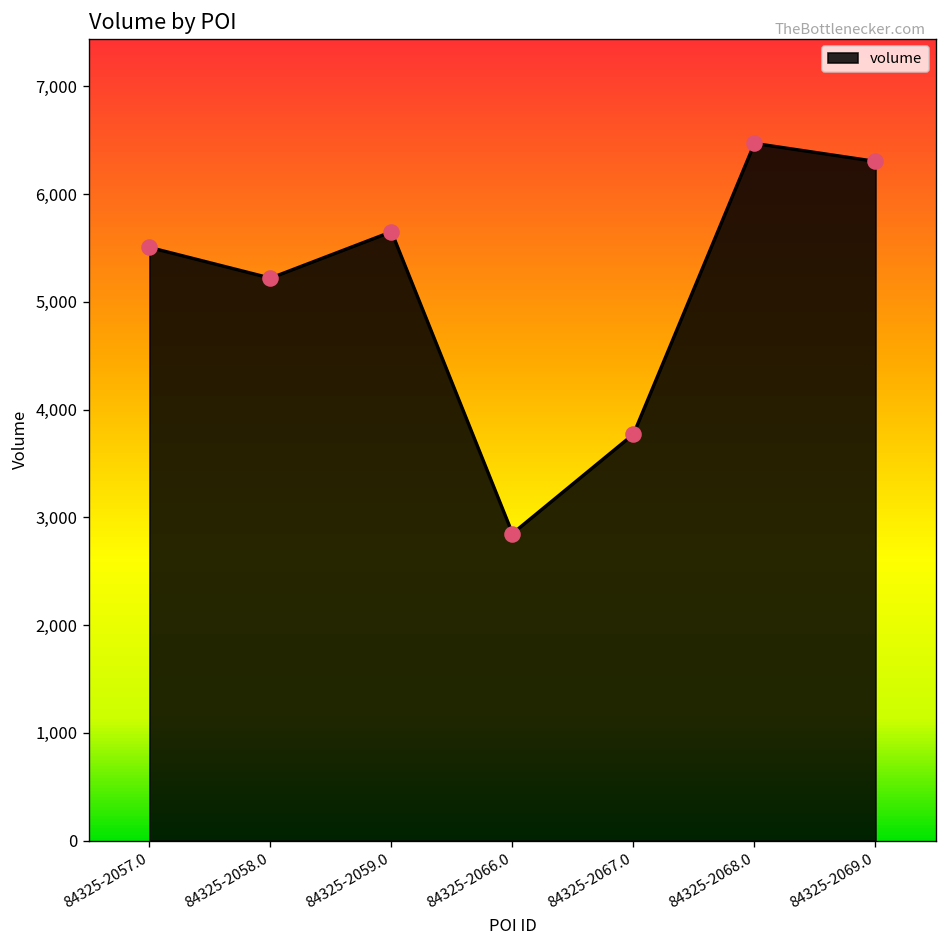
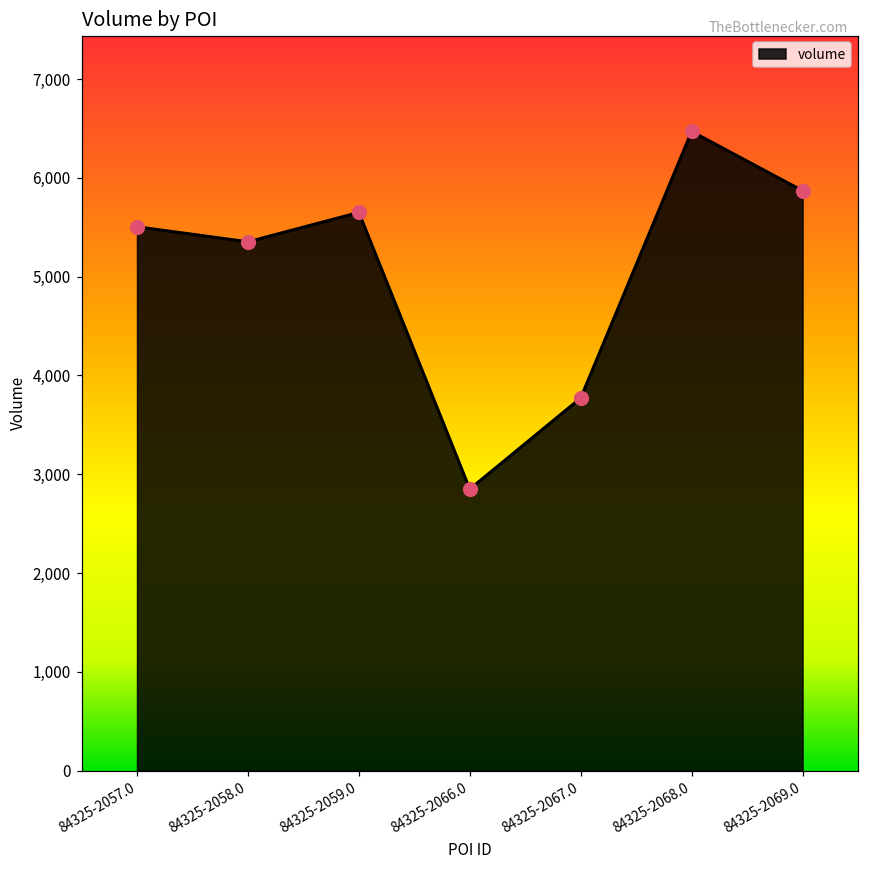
  {
    "84325-2057.0": "5,500",
-   "84325-2058.0": "5,200",
+   "84325-2058.0": "5,400",
    "84325-2059.0": "5,700",
    "84325-2066.0": "2,900",
    "84325-2067.0": "3,800",
    "84325-2068.0": "6,500",
-   "84325-2069.0": "6,300"
+   "84325-2069.0": "5,900"
  }
